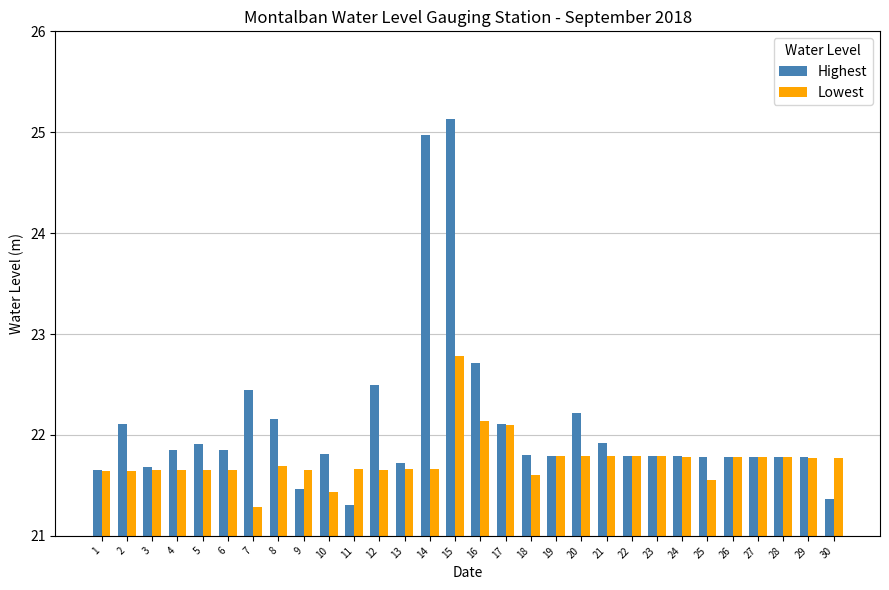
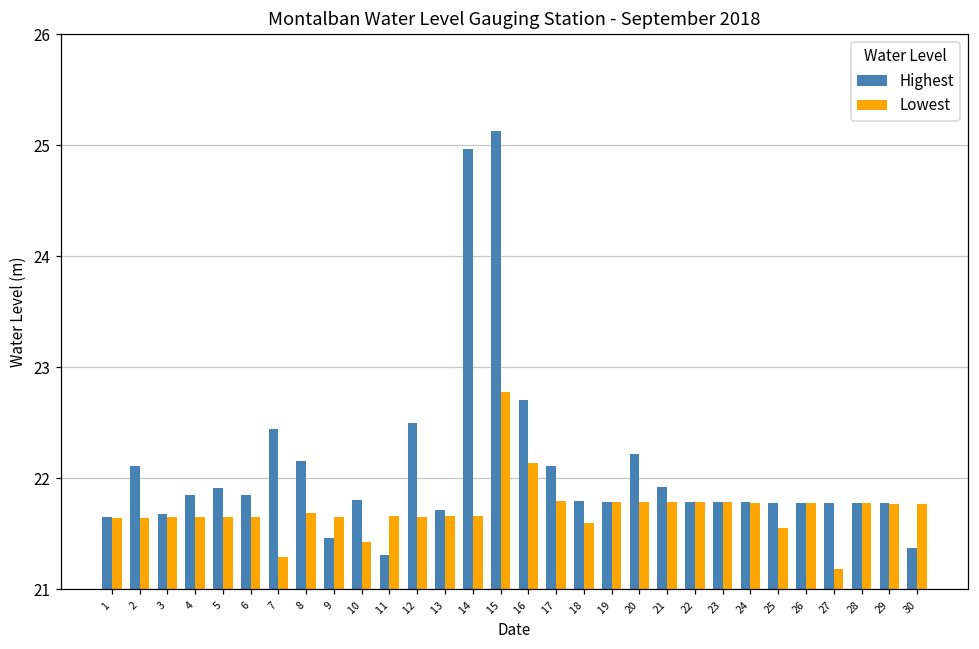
  {
    "Highest": {
      "1": 21.65,
      "2": 22.11,
      "3": 21.68,
      "4": 21.85,
      "5": 21.91,
      "6": 21.85,
      "7": 22.45,
      "8": 22.16,
      "9": 21.46,
      "10": 21.81,
      "11": 21.31,
      "12": 22.50,
      "13": 21.72,
      "14": 24.97,
      "15": 25.13,
      "16": 22.71,
      "17": 22.11,
      "18": 21.80,
      "19": 21.79,
      "20": 22.22,
      "21": 21.92,
      "22": 21.79,
      "23": 21.79,
      "24": 21.79,
      "25": 21.78,
      "26": 21.78,
      "27": 21.78,
      "28": 21.78,
      "29": 21.78,
      "30": 21.37
    },
    "Lowest": {
      "1": 21.64,
      "2": 21.64,
      "3": 21.65,
      "4": 21.65,
      "5": 21.65,
      "6": 21.65,
      "7": 21.29,
      "8": 21.69,
      "9": 21.65,
      "10": 21.43,
      "11": 21.66,
      "12": 21.65,
      "13": 21.66,
      "14": 21.66,
      "15": 22.78,
      "16": 22.14,
-     "17": 22.1,
+     "17": 21.8,
      "18": 21.60,
      "19": 21.79,
      "20": 21.79,
      "21": 21.79,
      "22": 21.79,
      "23": 21.79,
      "24": 21.78,
      "25": 21.55,
      "26": 21.78,
-     "27": 21.78,
+     "27": 21.18,
      "28": 21.78,
      "29": 21.77,
      "30": 21.77
    }
  }
